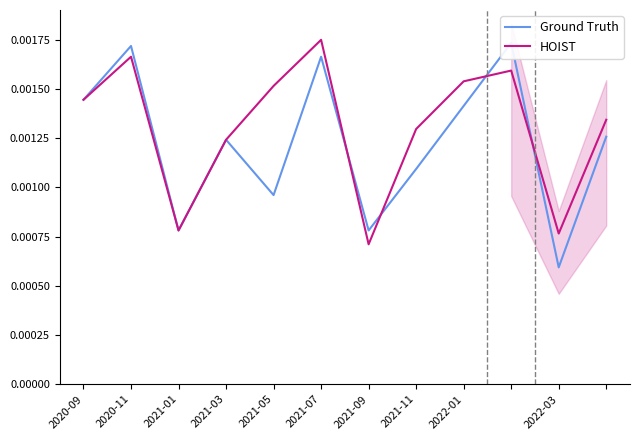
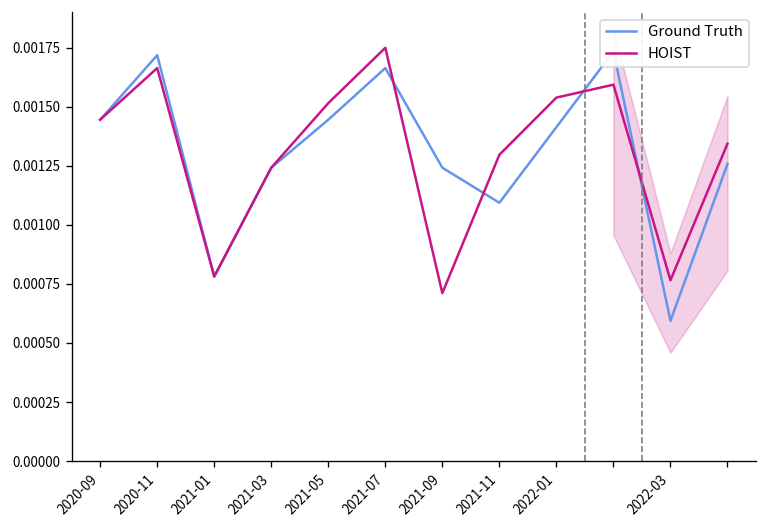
  {
    "Ground Truth": {
      "2020-11": 0.00172,
-     "2021-05": 0.00096,
+     "2021-05": 0.00145,
      "2021-07": 0.00166,
-     "2021-09": 0.00078,
+     "2021-09": 0.00124,
      "2021-11": 0.00109,
      "2022-01": 0.00141,
      "2022-03": 0.00059
    }
  }
